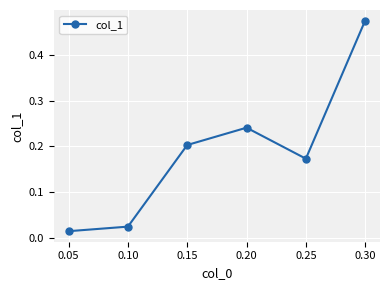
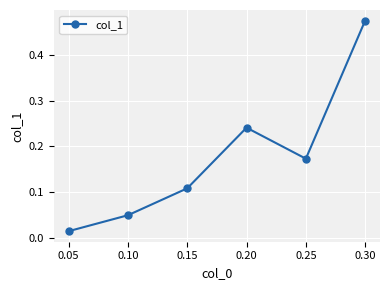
  {
    "0.05": 0.01,
-   "0.10": 0.02,
-   "0.15": 0.20,
+   "0.10": 0.05,
+   "0.15": 0.11,
    "0.20": 0.24,
    "0.25": 0.17,
    "0.30": 0.48
  }
